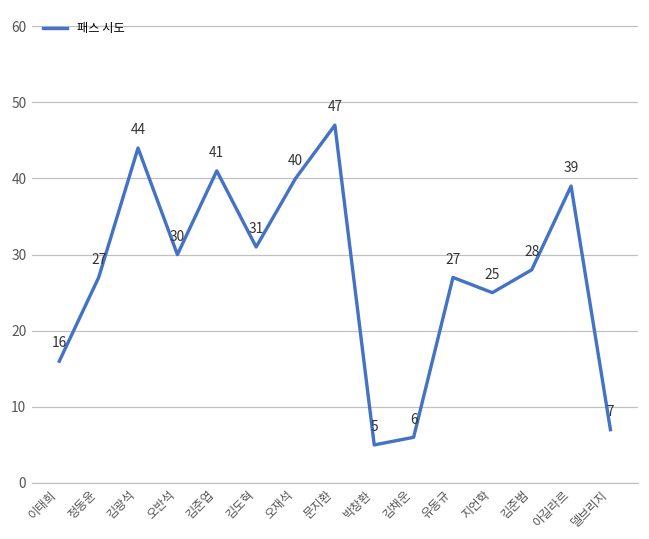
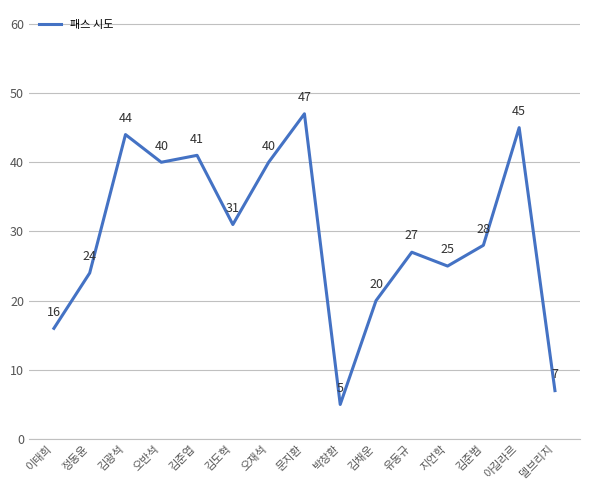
  {
    "이태희": 16,
-   "정동윤": 27,
+   "정동윤": 24,
    "김광석": 44,
-   "오반석": 30,
+   "오반석": 40,
    "김준엽": 41,
    "김도혁": 31,
    "오재석": 40,
    "문지환": 47,
    "박창환": 5,
-   "김채운": 6,
+   "김채운": 20,
    "유동규": 27,
    "지언학": 25,
    "김준범": 28,
-   "아길라르": 39,
+   "아길라르": 45,
    "델브리지": 7
  }
